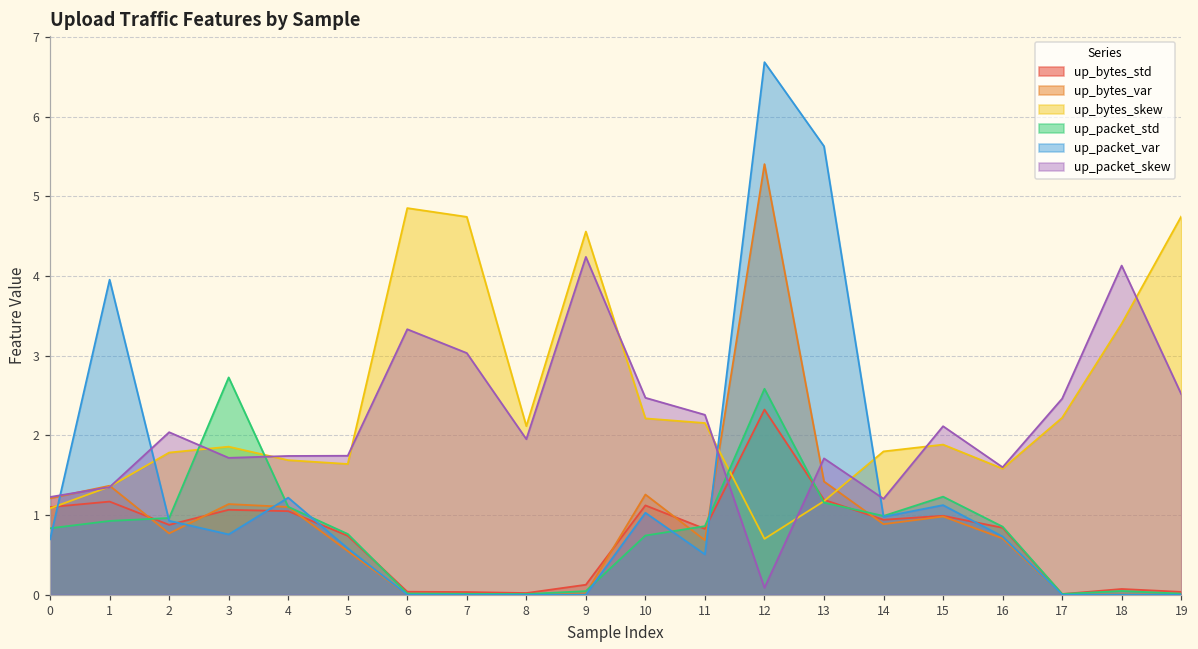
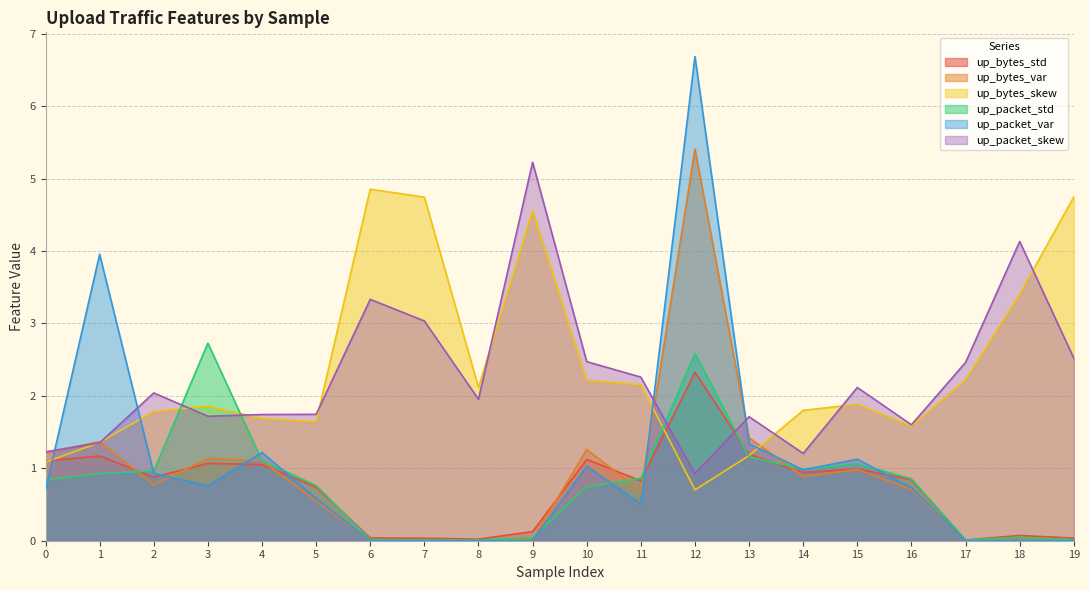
  {
    "up_packet_std": {
      "0": 0.8,
      "1": 0.9,
      "2": 1.0,
      "3": 2.7,
      "10": 0.7,
      "12": 2.6,
-     "15": 1.2
+     "15": 1.1
    },
    "up_packet_var": {
      "0": 0.7,
      "1": 4.0,
      "2": 0.9,
      "3": 0.8,
      "4": 1.2,
      "10": 1.0,
      "11": 0.5,
      "12": 6.7,
-     "13": 5.6,
+     "13": 1.3,
      "15": 1.1
    },
    "up_packet_skew": {
      "2": 2.0,
      "3": 1.7,
      "4": 1.7,
      "5": 1.7,
      "6": 3.3,
      "7": 3.0,
      "8": 2.0,
-     "9": 4.2,
+     "9": 5.2,
      "10": 2.5,
      "11": 2.3,
-     "12": 0.1,
+     "12": 0.9,
      "13": 1.7,
      "14": 1.2,
      "15": 2.1,
      "17": 2.5,
      "18": 4.1,
      "19": 2.5
    }
  }
